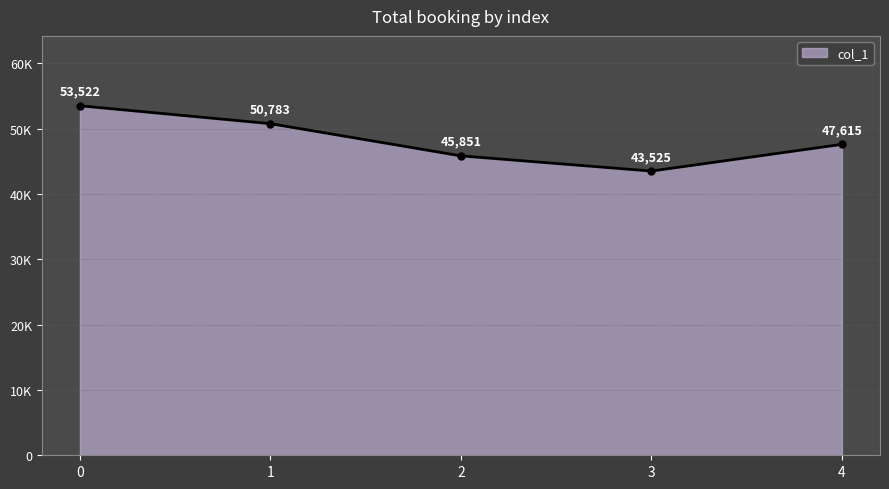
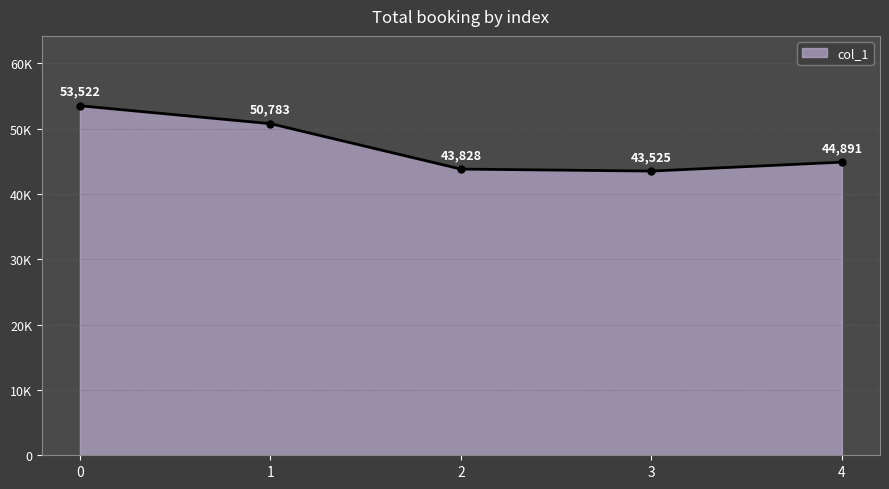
  {
    "0": "53,522",
    "1": "50,783",
-   "2": "45,851",
+   "2": "43,828",
    "3": "43,525",
-   "4": "47,615"
+   "4": "44,891"
  }
